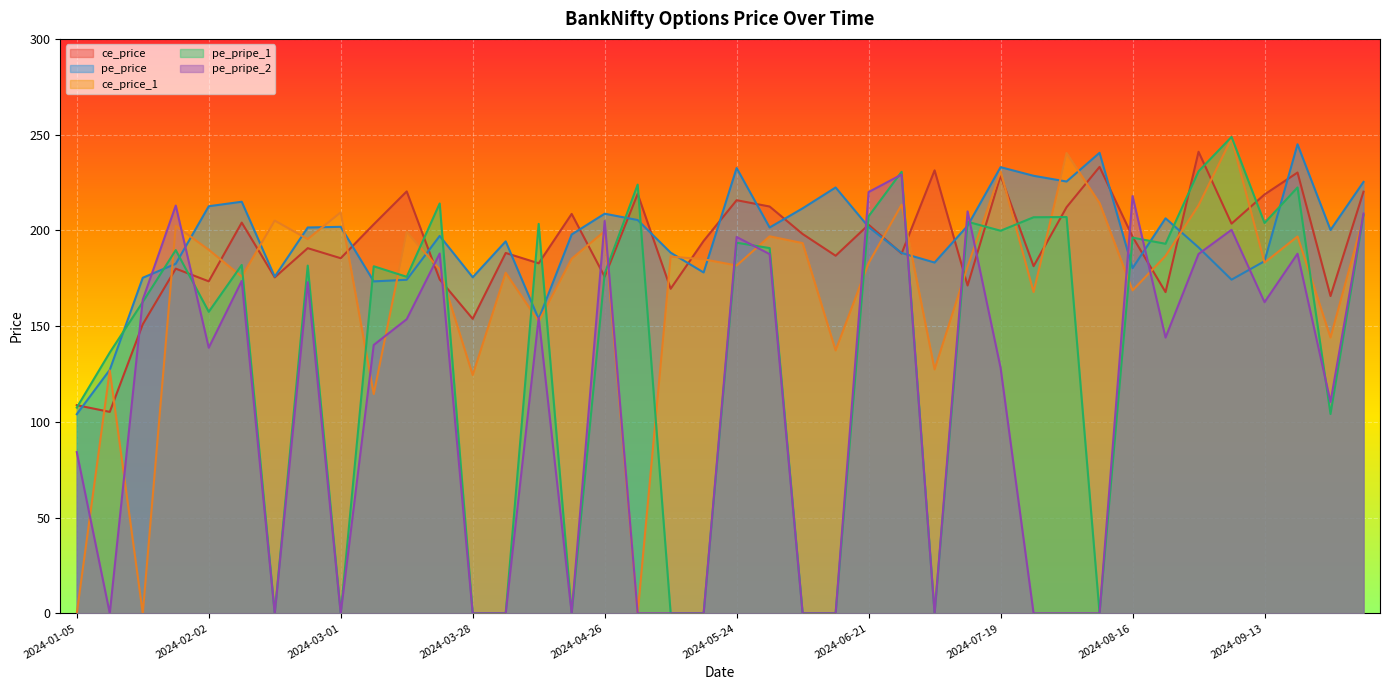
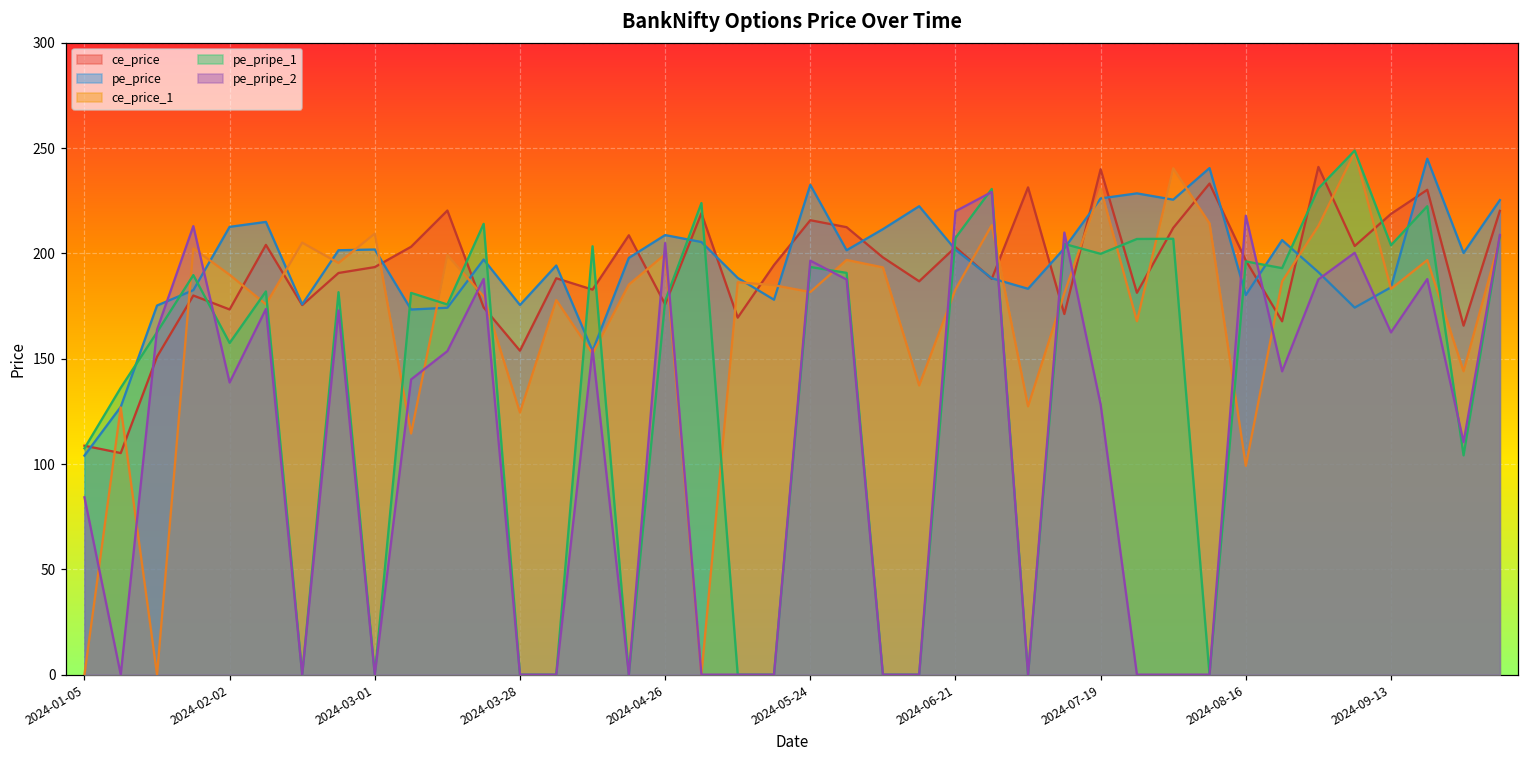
  {
    "ce_price": {
      "2024-02-02": 173,
-     "2024-03-01": 185,
+     "2024-03-01": 194,
      "2024-03-28": 154,
      "2024-04-26": 176,
      "2024-05-24": 216,
-     "2024-07-19": 229,
+     "2024-07-19": 240,
      "2024-09-13": 219
    },
    "pe_price": {
      "2024-01-05": 104,
      "2024-02-02": 213,
      "2024-03-01": 202,
      "2024-03-28": 176,
      "2024-04-26": 209,
      "2024-05-24": 233,
-     "2024-07-19": 233,
+     "2024-07-19": 226,
      "2024-08-16": 180
    },
    "ce_price_1": {
      "2024-01-05": 0,
      "2024-02-02": 190,
      "2024-03-01": 209,
      "2024-03-28": 124,
      "2024-04-26": 200,
      "2024-05-24": 182,
      "2024-06-21": 183,
      "2024-07-19": 231,
-     "2024-08-16": 169
+     "2024-08-16": 99
    },
    "pe_pripe_1": {
      "2024-02-02": 157,
      "2024-04-26": 177,
      "2024-05-24": 194,
      "2024-06-21": 207,
      "2024-07-19": 200,
      "2024-09-13": 204
    },
    "pe_pripe_2": {
      "2024-01-05": 84,
      "2024-02-02": 139,
      "2024-04-26": 205,
      "2024-05-24": 197,
      "2024-06-21": 220,
      "2024-07-19": 128,
      "2024-08-16": 218,
      "2024-09-13": 163
    }
  }
